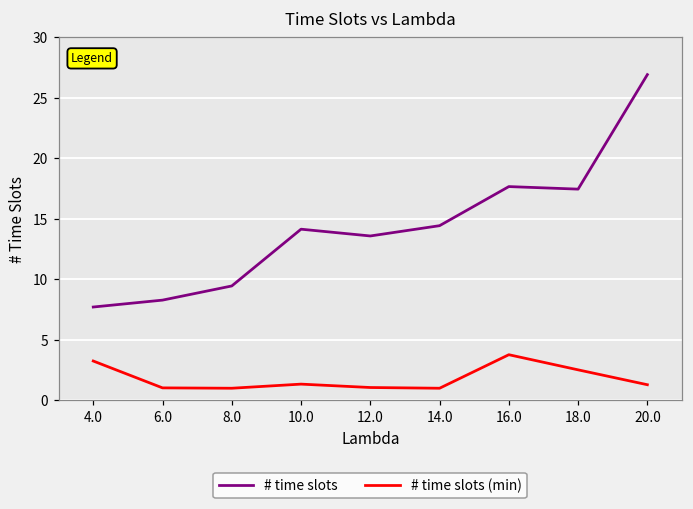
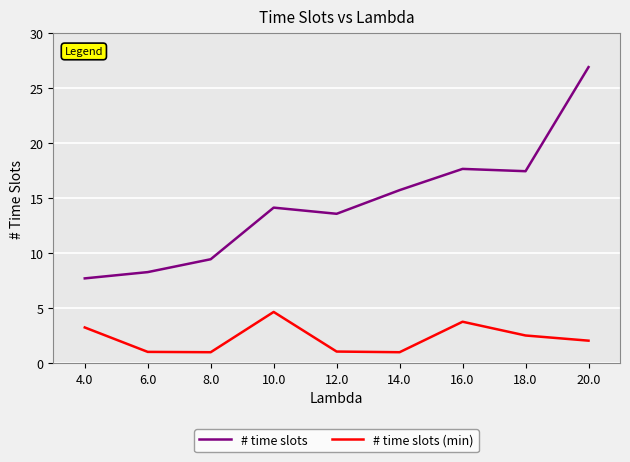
  {
    "# time slots": {
      "4.0": 7.7,
      "6.0": 8.3,
      "8.0": 9.5,
      "10.0": 14.2,
      "12.0": 13.6,
-     "14.0": 14.4,
+     "14.0": 15.7,
      "16.0": 17.7,
      "18.0": 17.5,
      "20.0": 26.9
    },
    "# time slots (min)": {
      "4.0": 3.3,
      "6.0": 1.0,
      "8.0": 1.0,
-     "10.0": 1.4,
+     "10.0": 4.7,
      "12.0": 1.1,
      "14.0": 1.0,
      "16.0": 3.8,
      "18.0": 2.5,
-     "20.0": 1.3
+     "20.0": 2.1
    }
  }
